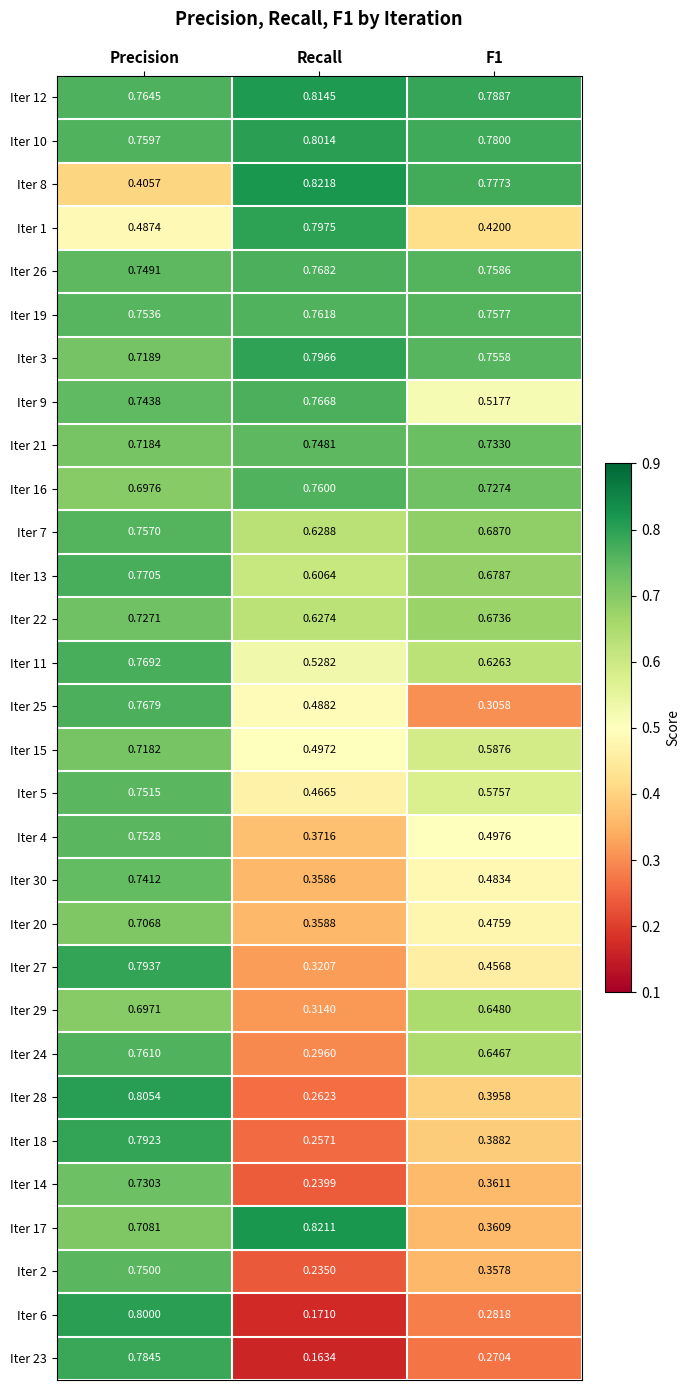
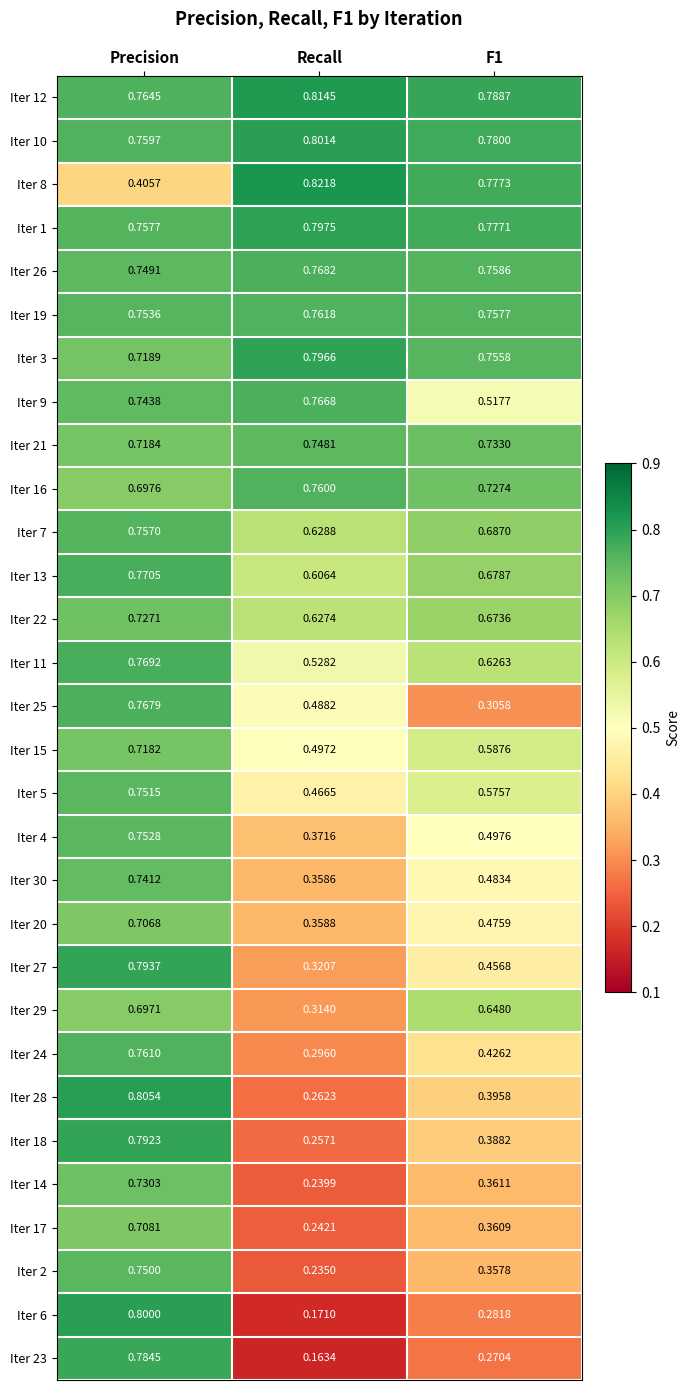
  {
    "Iter 12": {
      "Precision": 0.7645,
      "Recall": 0.8145,
      "F1": 0.7887
    },
    "Iter 10": {
      "Precision": 0.7597,
      "Recall": 0.8014,
      "F1": 0.7800
    },
    "Iter 8": {
      "Precision": 0.4057,
      "Recall": 0.8218,
      "F1": 0.7773
    },
    "Iter 1": {
-     "Precision": 0.4874,
+     "Precision": 0.7577,
      "Recall": 0.7975,
-     "F1": 0.4200
+     "F1": 0.7771
    },
    "Iter 26": {
      "Precision": 0.7491,
      "Recall": 0.7682,
      "F1": 0.7586
    },
    "Iter 19": {
      "Precision": 0.7536,
      "Recall": 0.7618,
      "F1": 0.7577
    },
    "Iter 3": {
      "Precision": 0.7189,
      "Recall": 0.7966,
      "F1": 0.7558
    },
    "Iter 9": {
      "Precision": 0.7438,
      "Recall": 0.7668,
      "F1": 0.5177
    },
    "Iter 21": {
      "Precision": 0.7184,
      "Recall": 0.7481,
      "F1": 0.7330
    },
    "Iter 16": {
      "Precision": 0.6976,
      "Recall": 0.7600,
      "F1": 0.7274
    },
    "Iter 7": {
      "Precision": 0.7570,
      "Recall": 0.6288,
      "F1": 0.6870
    },
    "Iter 13": {
      "Precision": 0.7705,
      "Recall": 0.6064,
      "F1": 0.6787
    },
    "Iter 22": {
      "Precision": 0.7271,
      "Recall": 0.6274,
      "F1": 0.6736
    },
    "Iter 11": {
      "Precision": 0.7692,
      "Recall": 0.5282,
      "F1": 0.6263
    },
    "Iter 25": {
      "Precision": 0.7679,
      "Recall": 0.4882,
      "F1": 0.3058
    },
    "Iter 15": {
      "Precision": 0.7182,
      "Recall": 0.4972,
      "F1": 0.5876
    },
    "Iter 5": {
      "Precision": 0.7515,
      "Recall": 0.4665,
      "F1": 0.5757
    },
    "Iter 4": {
      "Precision": 0.7528,
      "Recall": 0.3716,
      "F1": 0.4976
    },
    "Iter 30": {
      "Precision": 0.7412,
      "Recall": 0.3586,
      "F1": 0.4834
    },
    "Iter 20": {
      "Precision": 0.7068,
      "Recall": 0.3588,
      "F1": 0.4759
    },
    "Iter 27": {
      "Precision": 0.7937,
      "Recall": 0.3207,
      "F1": 0.4568
    },
    "Iter 29": {
      "Precision": 0.6971,
      "Recall": 0.3140,
      "F1": 0.6480
    },
    "Iter 24": {
      "Precision": 0.7610,
      "Recall": 0.2960,
-     "F1": 0.6467
+     "F1": 0.4262
    },
    "Iter 28": {
      "Precision": 0.8054,
      "Recall": 0.2623,
      "F1": 0.3958
    },
    "Iter 18": {
      "Precision": 0.7923,
      "Recall": 0.2571,
      "F1": 0.3882
    },
    "Iter 14": {
      "Precision": 0.7303,
      "Recall": 0.2399,
      "F1": 0.3611
    },
    "Iter 17": {
      "Precision": 0.7081,
-     "Recall": 0.8211,
+     "Recall": 0.2421,
      "F1": 0.3609
    },
    "Iter 2": {
      "Precision": 0.7500,
      "Recall": 0.2350,
      "F1": 0.3578
    },
    "Iter 6": {
      "Precision": 0.8000,
      "Recall": 0.1710,
      "F1": 0.2818
    },
    "Iter 23": {
      "Precision": 0.7845,
      "Recall": 0.1634,
      "F1": 0.2704
    }
  }
